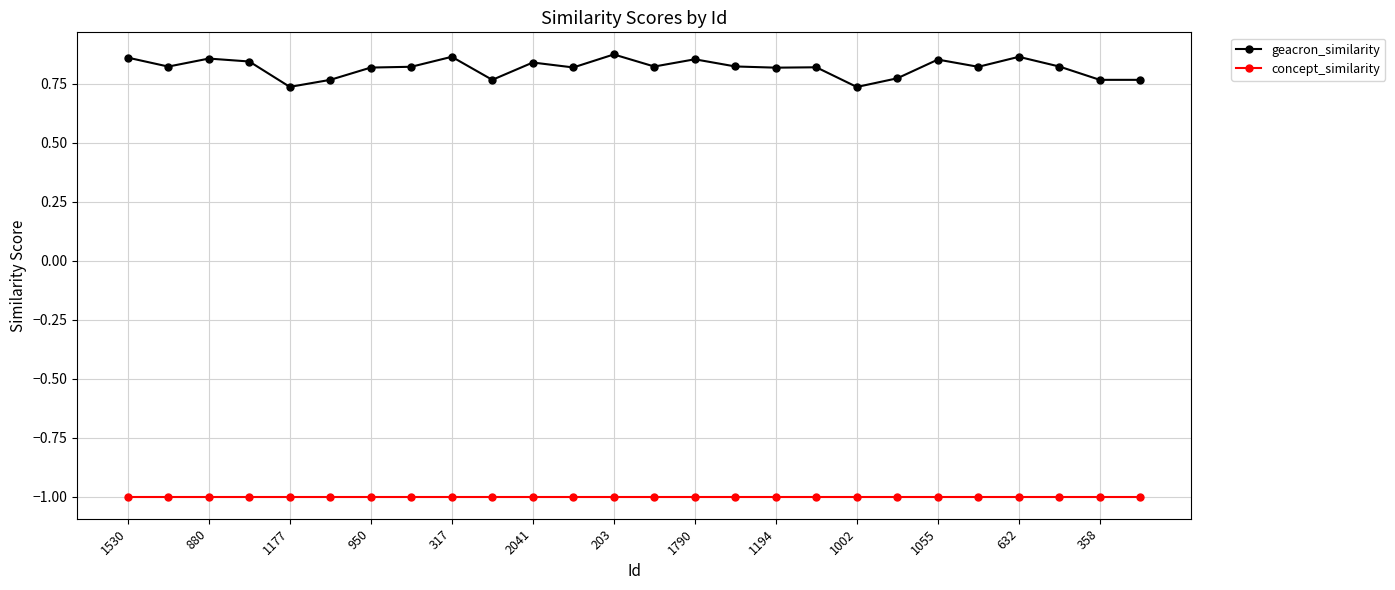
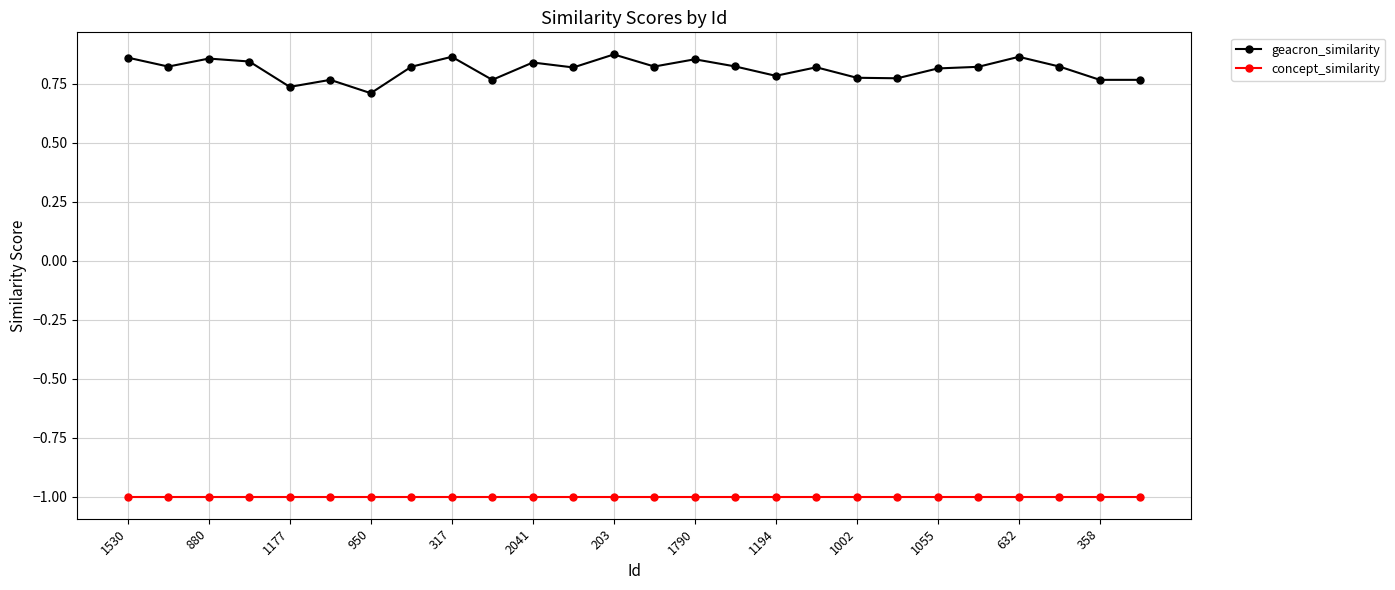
  {
    "geacron_similarity": {
      "1530": 0.86,
      "880": 0.86,
      "1177": 0.74,
-     "950": 0.82,
+     "950": 0.71,
      "317": 0.86,
      "2041": 0.84,
      "203": 0.87,
      "1790": 0.85,
-     "1194": 0.82,
-     "1002": 0.74,
-     "1055": 0.85,
+     "1194": 0.78,
+     "1002": 0.77,
+     "1055": 0.81,
      "632": 0.86,
      "358": 0.77
    },
    "concept_similarity": {
      "1530": -1.00,
      "880": -1.00,
      "1177": -1.00,
      "950": -1.00,
      "317": -1.00,
      "2041": -1.00,
      "203": -1.00,
      "1790": -1.00,
      "1194": -1.00,
      "1002": -1.00,
      "1055": -1.00,
      "632": -1.00,
      "358": -1.00
    }
  }
